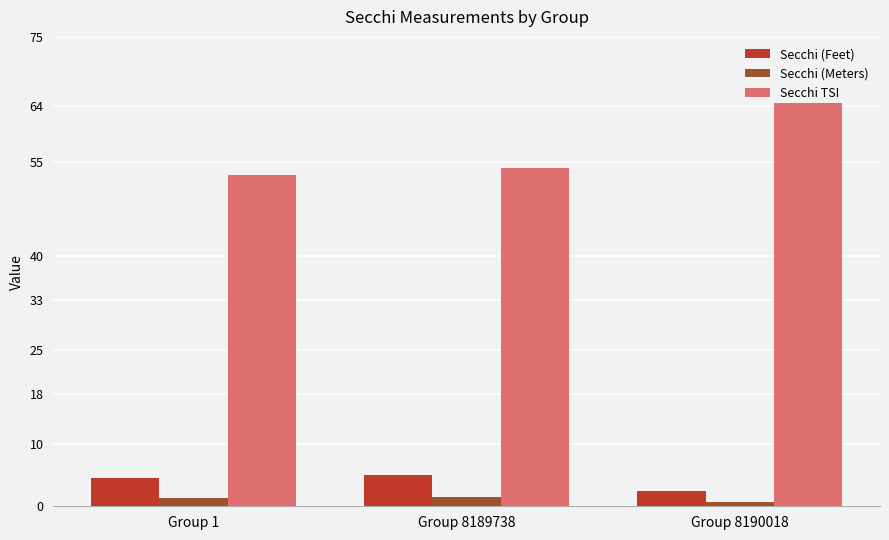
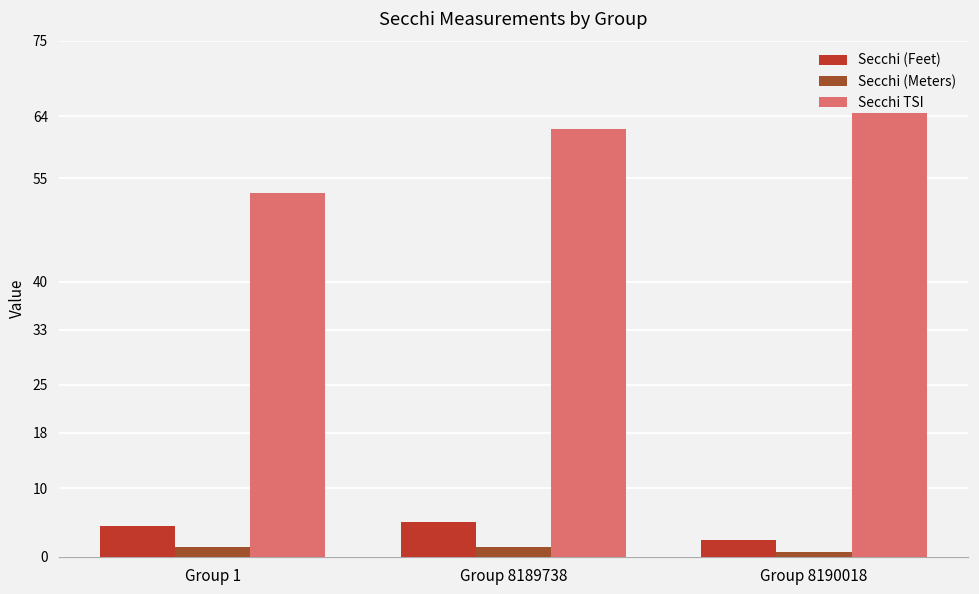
  {
    "Secchi TSI": {
      "Group 1": 53,
-     "Group 8189738": 54,
+     "Group 8189738": 62,
      "Group 8190018": 65
    }
  }
